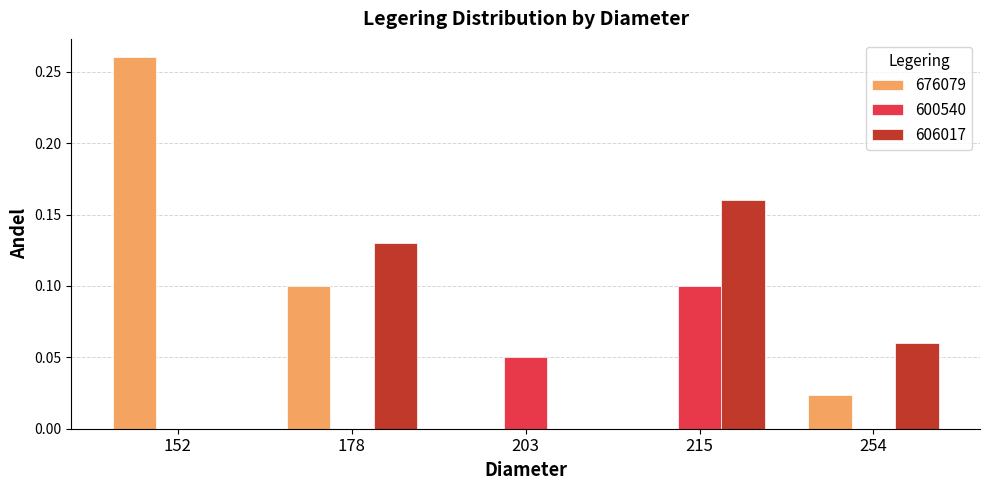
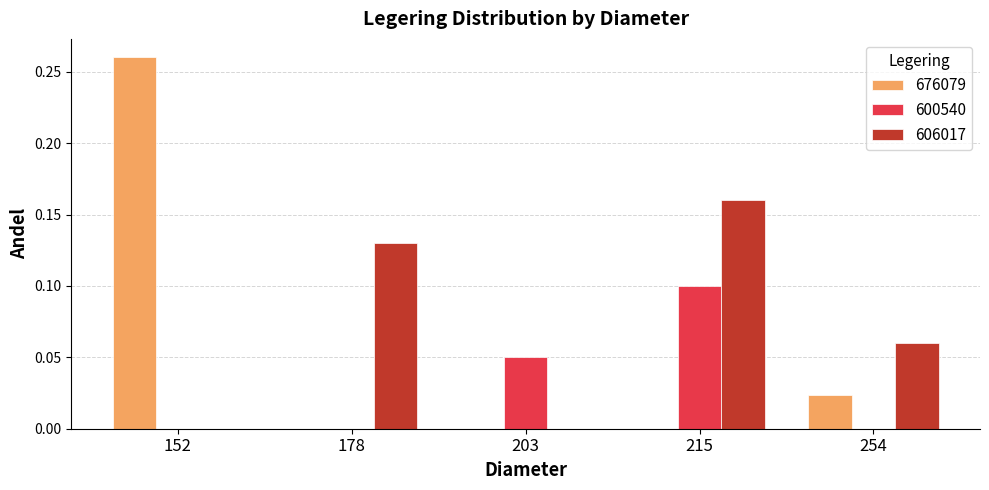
  {
    "676079": {
      "152": 0.260,
-     "178": 0.1,
+     "178": 0.0,
      "203": 0.0,
      "215": 0.0,
      "254": 0.023
    }
  }
